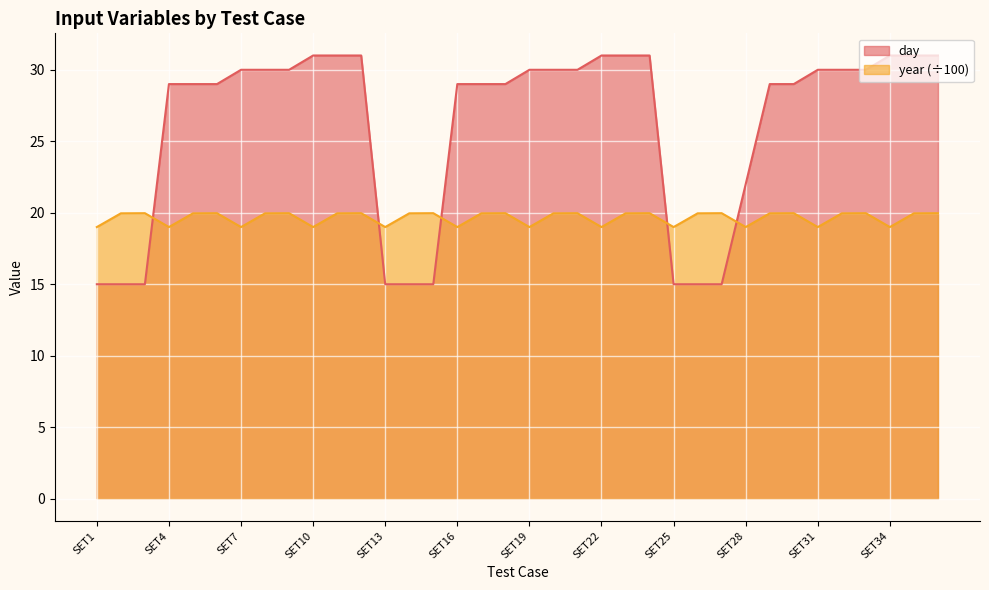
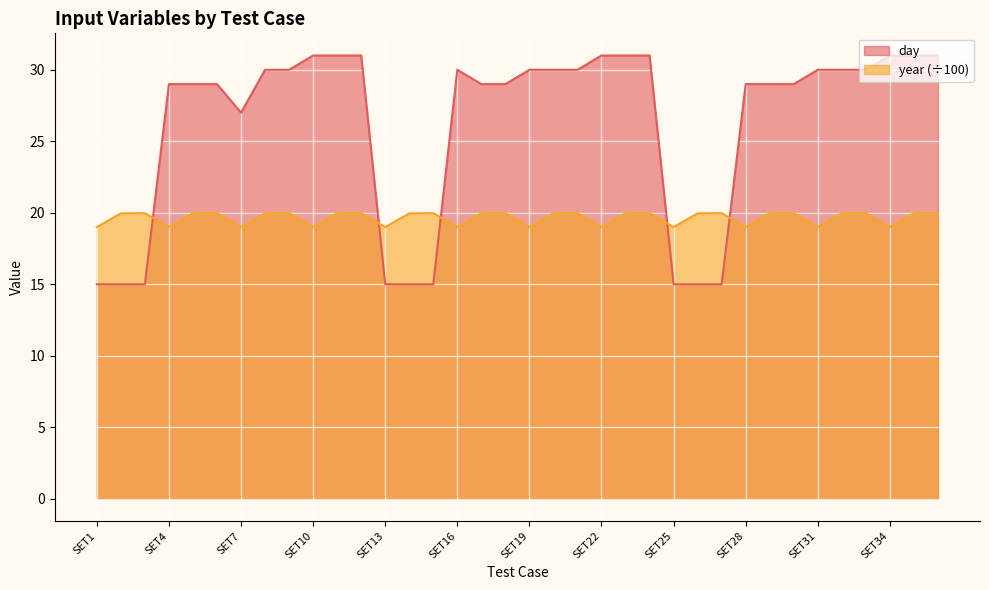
  {
    "day": {
      "SET1": 15,
      "SET4": 29,
-     "SET7": 30,
+     "SET7": 27,
      "SET10": 31,
      "SET13": 15,
-     "SET16": 29,
+     "SET16": 30,
      "SET19": 30,
      "SET22": 31,
      "SET25": 15,
-     "SET28": 22,
+     "SET28": 29,
      "SET31": 30
    },
    "year (÷100)": {
      "SET1": 19,
      "SET4": 19,
      "SET7": 19,
      "SET10": 19,
      "SET13": 19,
      "SET16": 19,
      "SET19": 19,
      "SET22": 19,
      "SET25": 19,
      "SET28": 19,
      "SET31": 19,
      "SET34": 19
    }
  }
